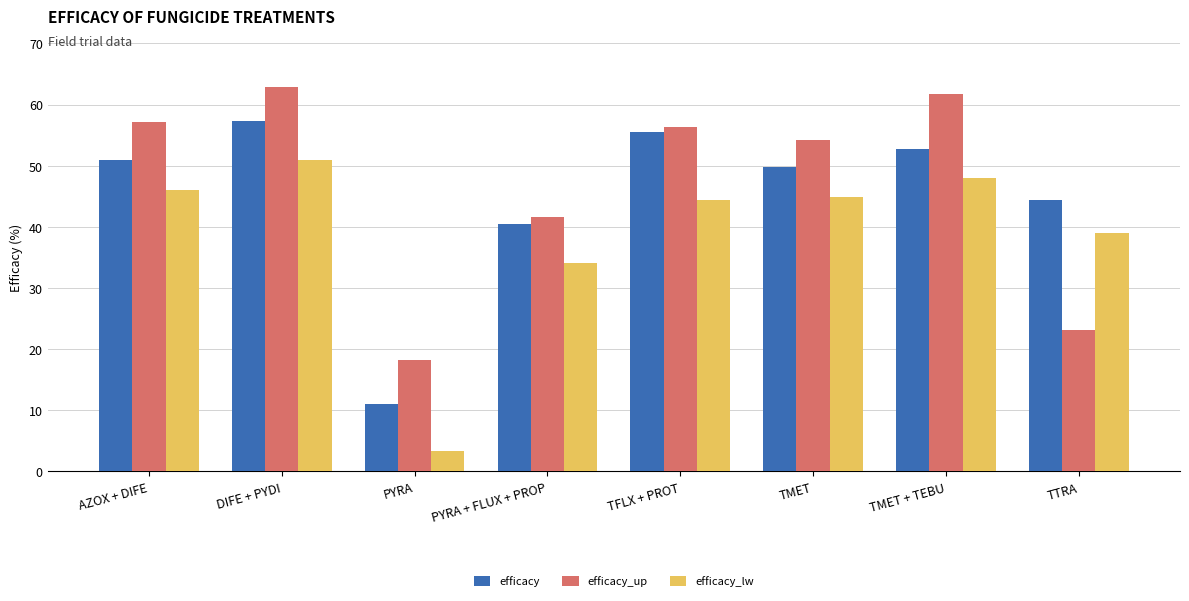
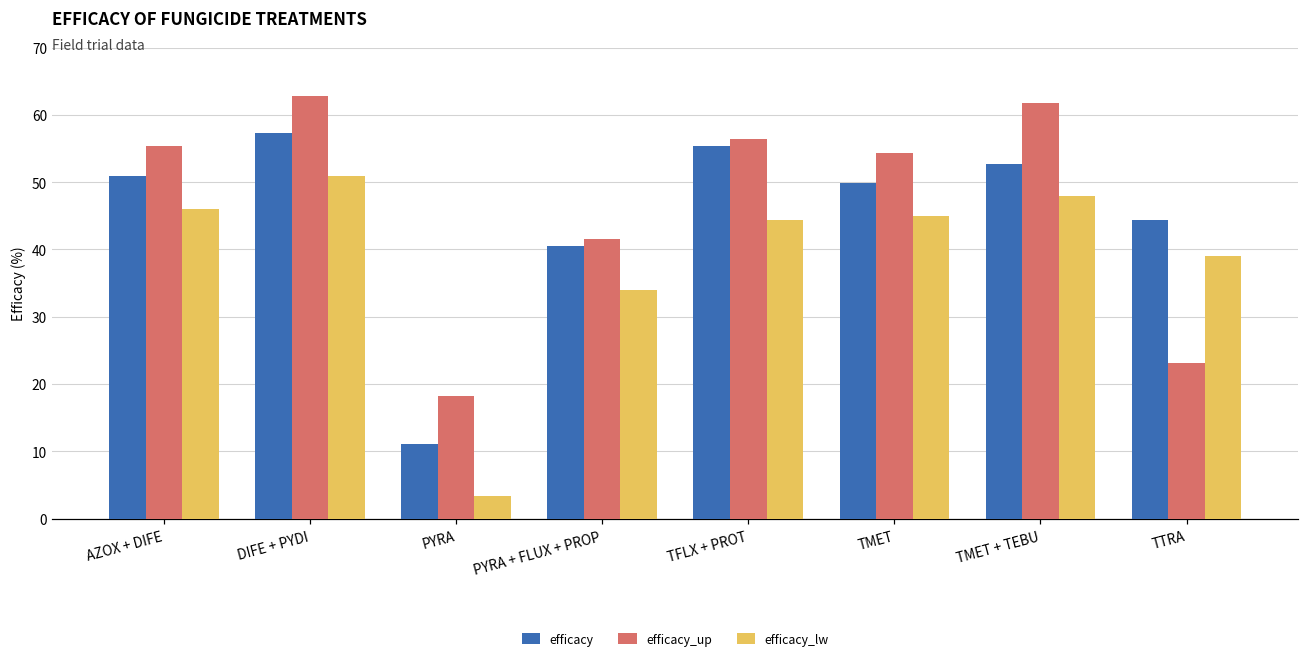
  {
    "efficacy": {
      "AZOX + DIFE": 51,
      "DIFE + PYDI": 57,
      "PYRA": 11,
      "PYRA + FLUX + PROP": 41,
      "TFLX + PROT": 55,
      "TMET": 50,
      "TMET + TEBU": 53,
      "TTRA": 44
    },
    "efficacy_up": {
-     "AZOX + DIFE": 57,
+     "AZOX + DIFE": 55,
      "DIFE + PYDI": 63,
      "PYRA": 18,
      "PYRA + FLUX + PROP": 42,
      "TFLX + PROT": 56,
      "TMET": 54,
      "TMET + TEBU": 62,
      "TTRA": 23
    },
    "efficacy_lw": {
      "AZOX + DIFE": 46,
      "DIFE + PYDI": 51,
      "PYRA": 3,
      "PYRA + FLUX + PROP": 34,
      "TFLX + PROT": 44,
      "TMET": 45,
      "TMET + TEBU": 48,
      "TTRA": 39
    }
  }
